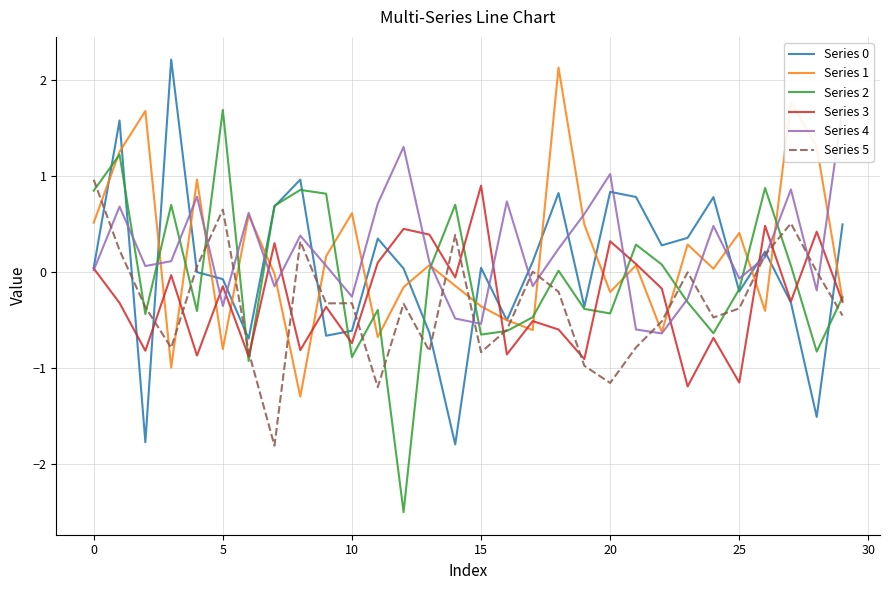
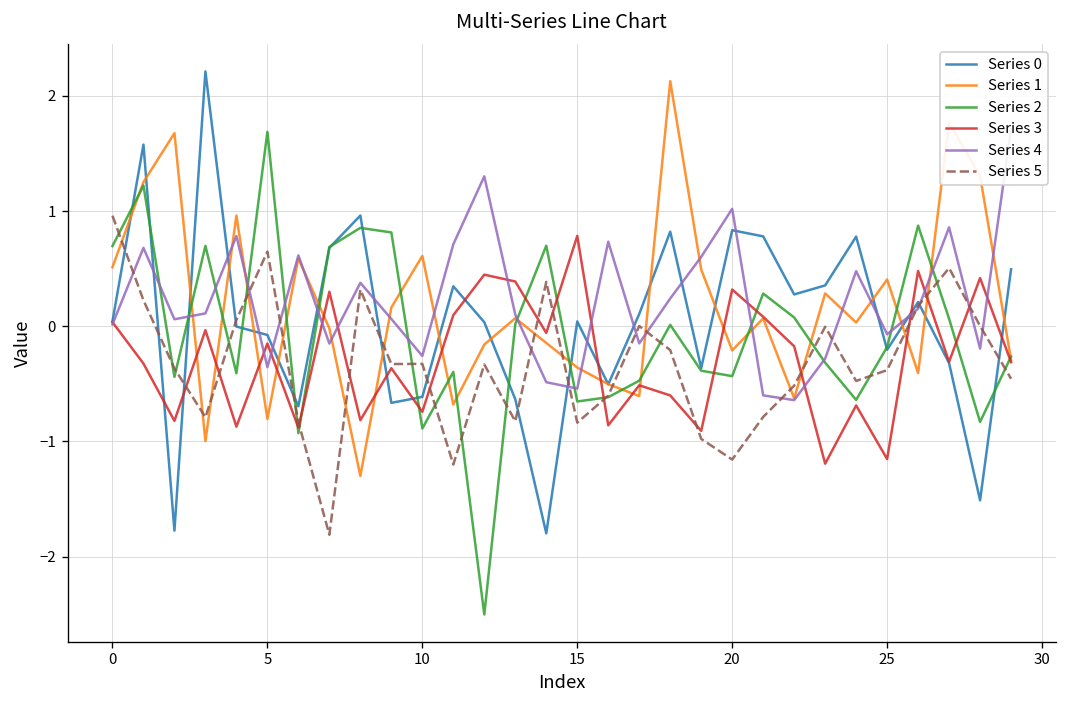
  {
    "Series 0": {
      "5": -0.1,
      "10": -0.6,
      "15": 0.0,
      "20": 0.8
    },
    "Series 1": {
      "0": 0.5,
      "5": -0.8,
      "10": 0.6,
      "15": -0.4,
      "20": -0.2,
      "25": 0.4
    },
    "Series 2": {
-     "0": 0.8,
+     "0": 0.7,
      "5": 1.7,
      "10": -0.9,
      "15": -0.7,
      "20": -0.4
    },
    "Series 3": {
      "5": -0.1,
      "10": -0.7,
-     "15": 0.9,
+     "15": 0.8,
      "20": 0.3,
      "25": -1.2
    },
    "Series 4": {
      "5": -0.4,
      "10": -0.3,
      "15": -0.5,
      "20": 1.0,
      "25": -0.1
    },
    "Series 5": {
      "0": 1.0,
      "5": 0.6,
      "10": -0.3,
      "15": -0.8,
      "20": -1.2,
      "25": -0.4
    }
  }
